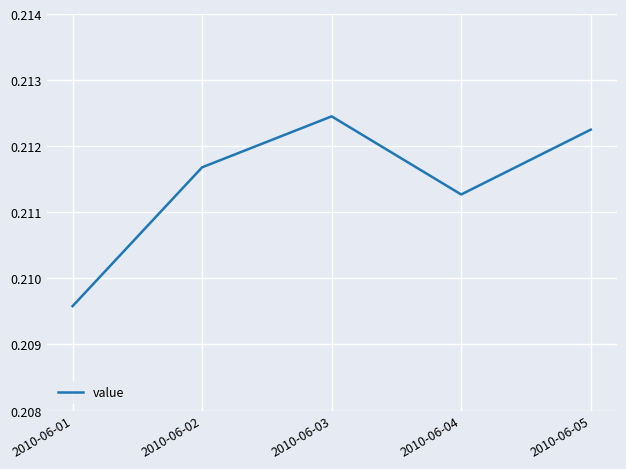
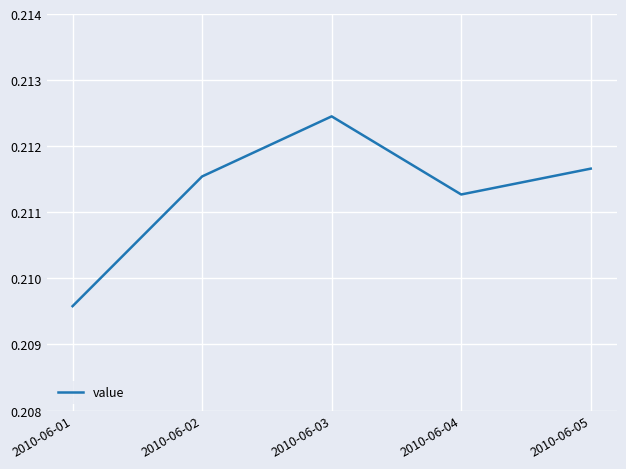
  {
    "2010-06-01": 0.2096,
-   "2010-06-02": 0.2117,
+   "2010-06-02": 0.2115,
    "2010-06-03": 0.2125,
    "2010-06-04": 0.2113,
-   "2010-06-05": 0.2123
+   "2010-06-05": 0.2117
  }
